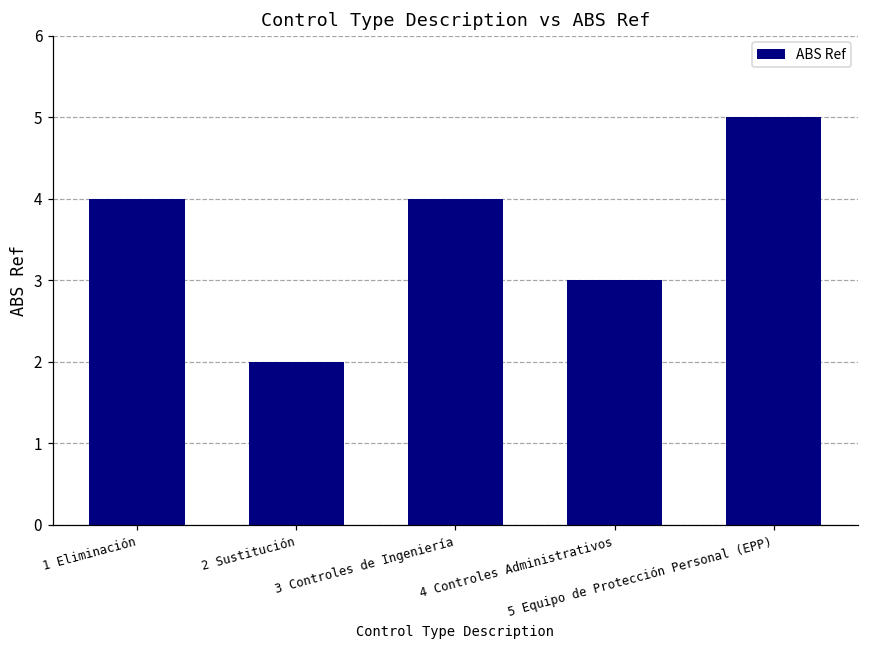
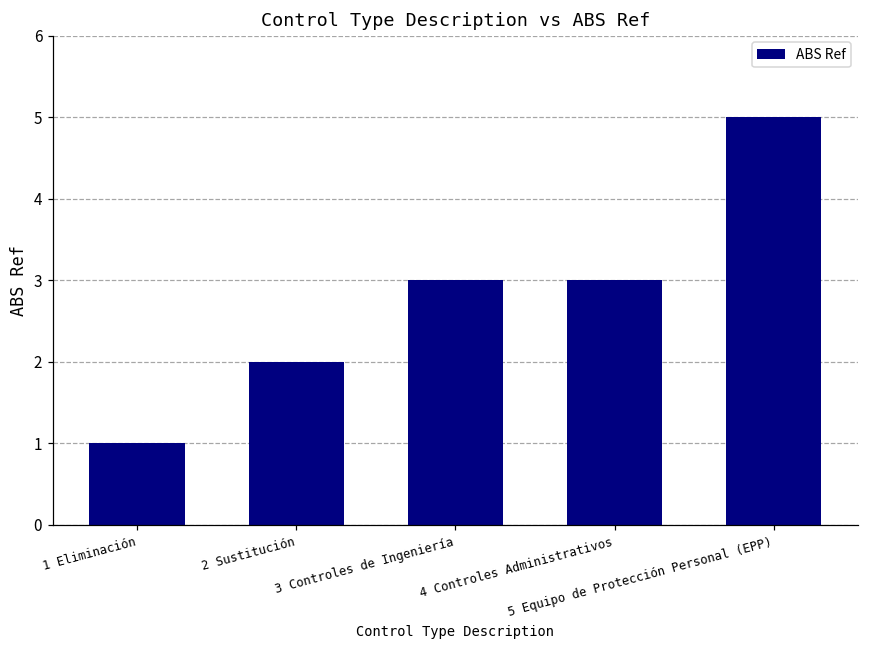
  {
-   "1 Eliminación": 4,
+   "1 Eliminación": 1,
    "2 Sustitución": 2,
-   "3 Controles de Ingeniería": 4,
+   "3 Controles de Ingeniería": 3,
    "4 Controles Administrativos": 3,
    "5 Equipo de Protección Personal (EPP)": 5
  }
